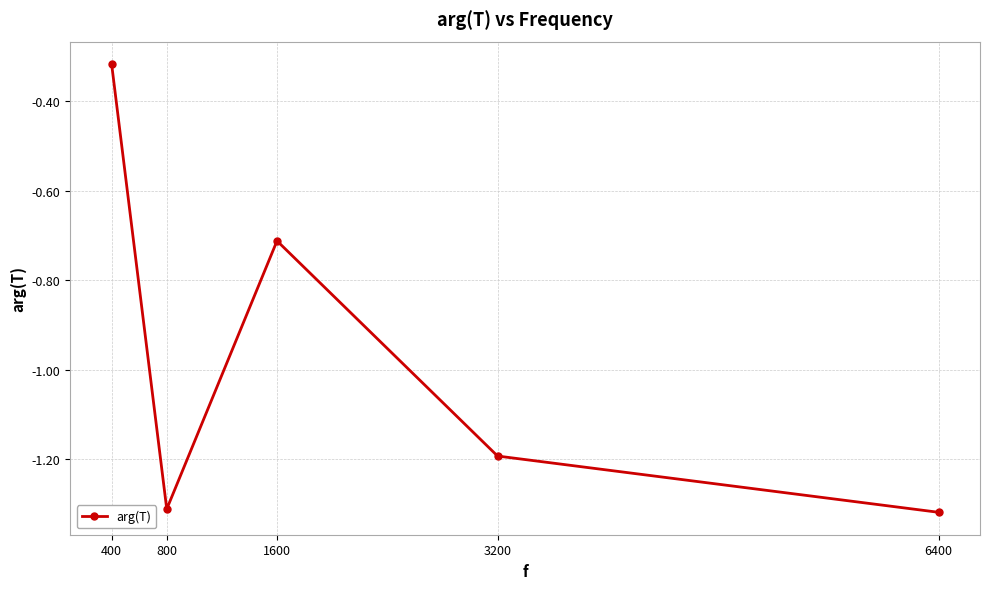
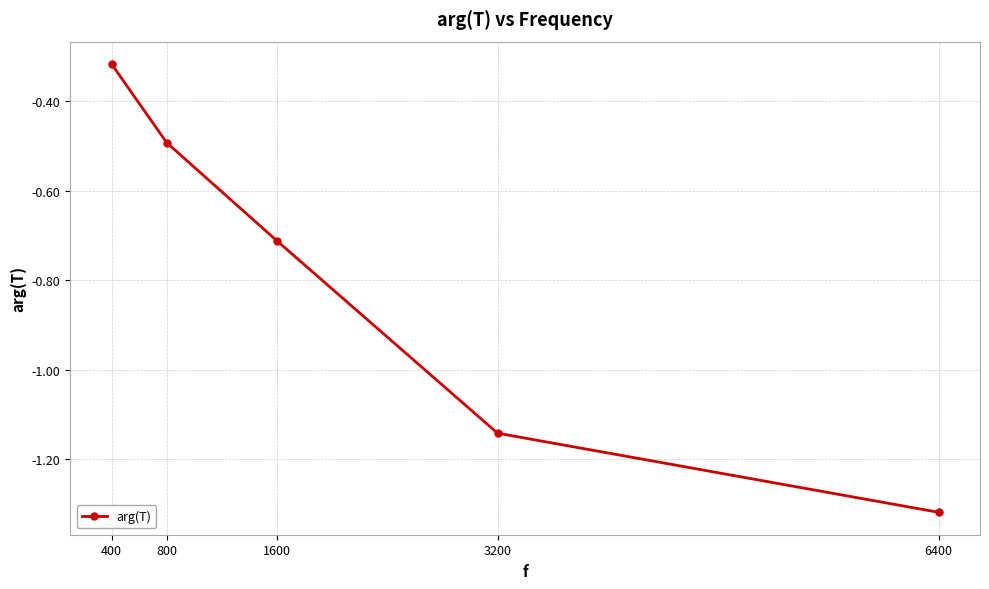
  {
    "400": -0.32,
-   "800": -1.31,
+   "800": -0.49,
    "1600": -0.71,
-   "3200": -1.19,
+   "3200": -1.14,
    "6400": -1.32
  }
